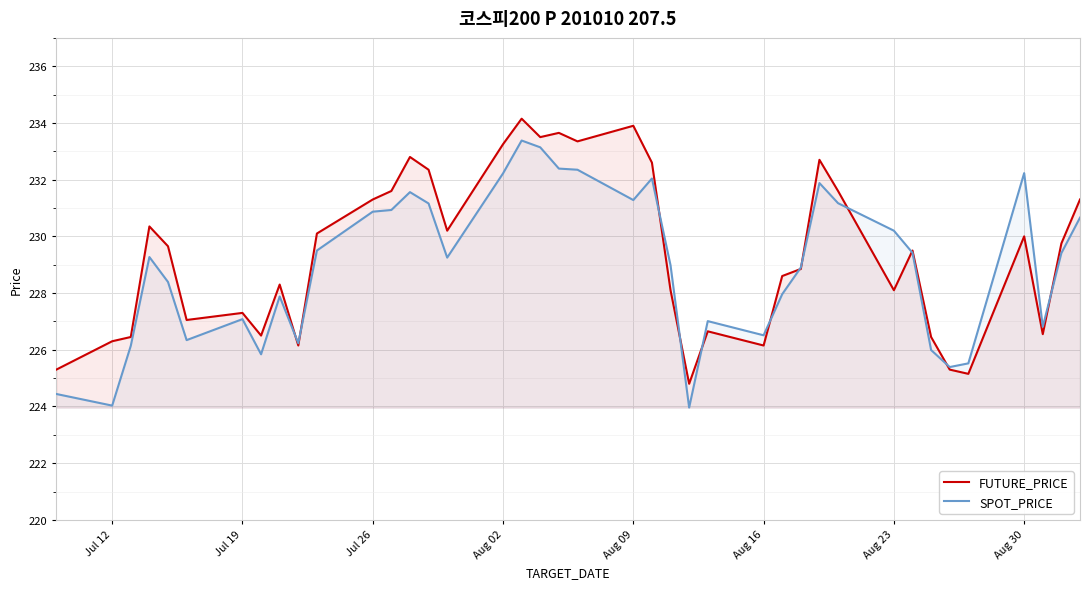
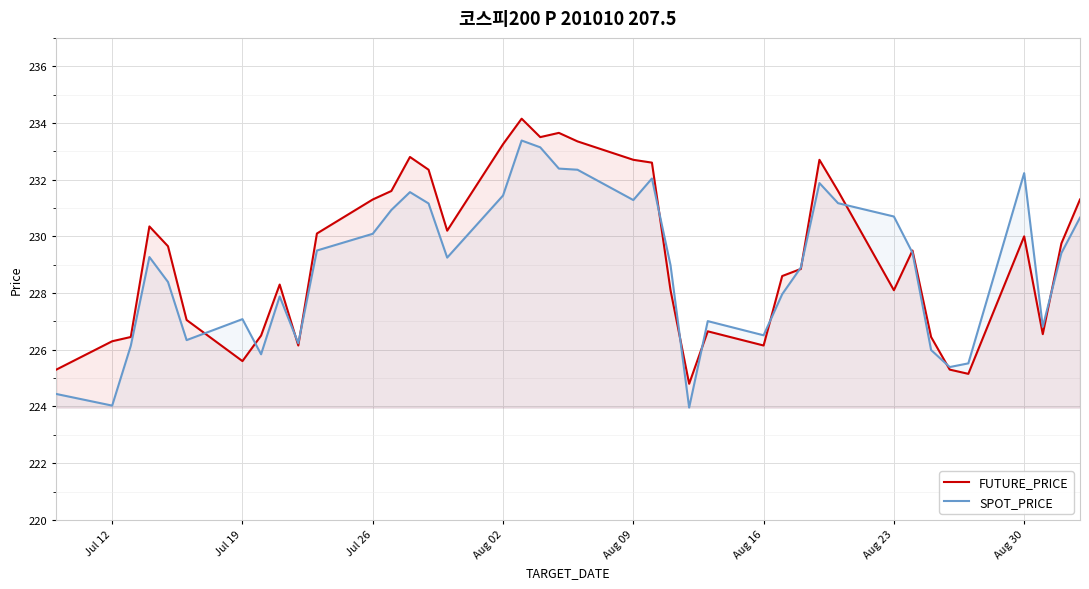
  {
    "FUTURE_PRICE": {
      "Jul 12": 226.3,
-     "Jul 19": 227.3,
+     "Jul 19": 225.6,
      "Jul 26": 231.3,
      "Aug 02": 233.3,
-     "Aug 09": 233.9,
+     "Aug 09": 232.7,
      "Aug 16": 226.2,
      "Aug 23": 228.1,
      "Aug 30": 230.0
    },
    "SPOT_PRICE": {
      "Jul 12": 224.0,
      "Jul 19": 227.1,
-     "Jul 26": 230.9,
-     "Aug 02": 232.2,
+     "Jul 26": 230.1,
+     "Aug 02": 231.4,
      "Aug 09": 231.3,
      "Aug 16": 226.5,
-     "Aug 23": 230.2,
+     "Aug 23": 230.7,
      "Aug 30": 232.2
    }
  }
